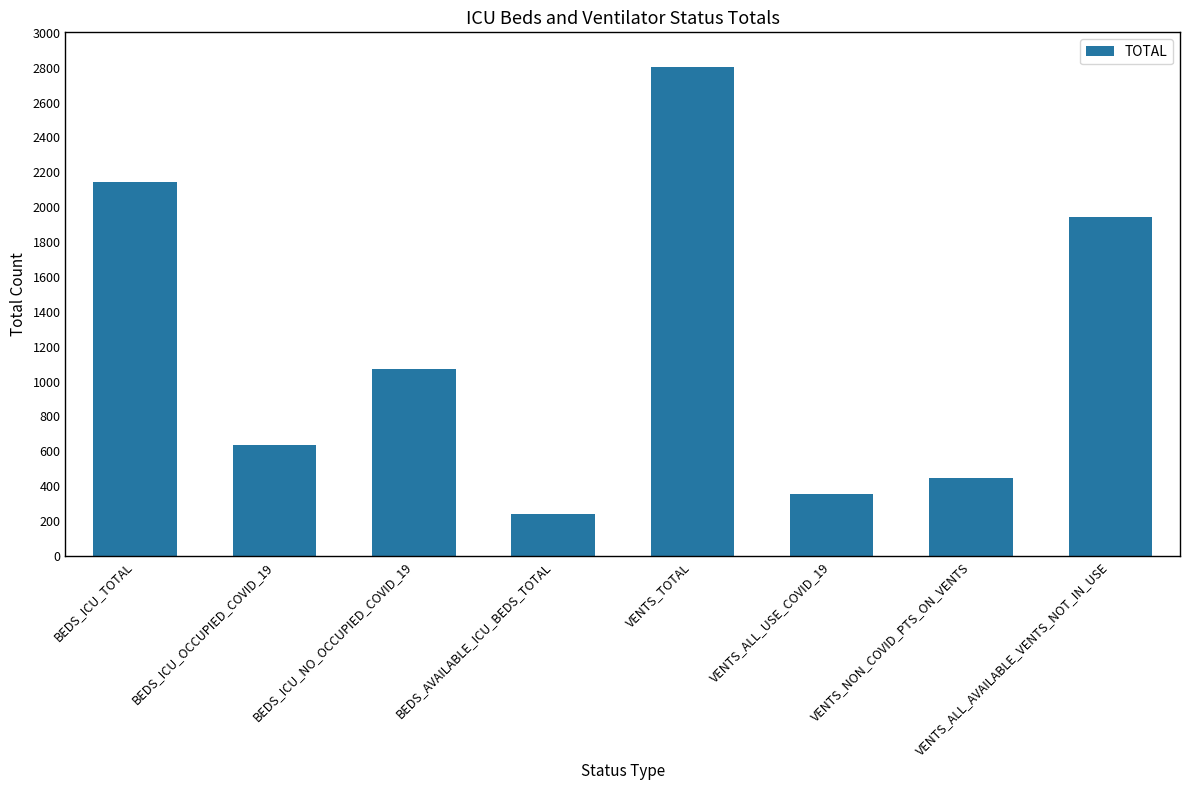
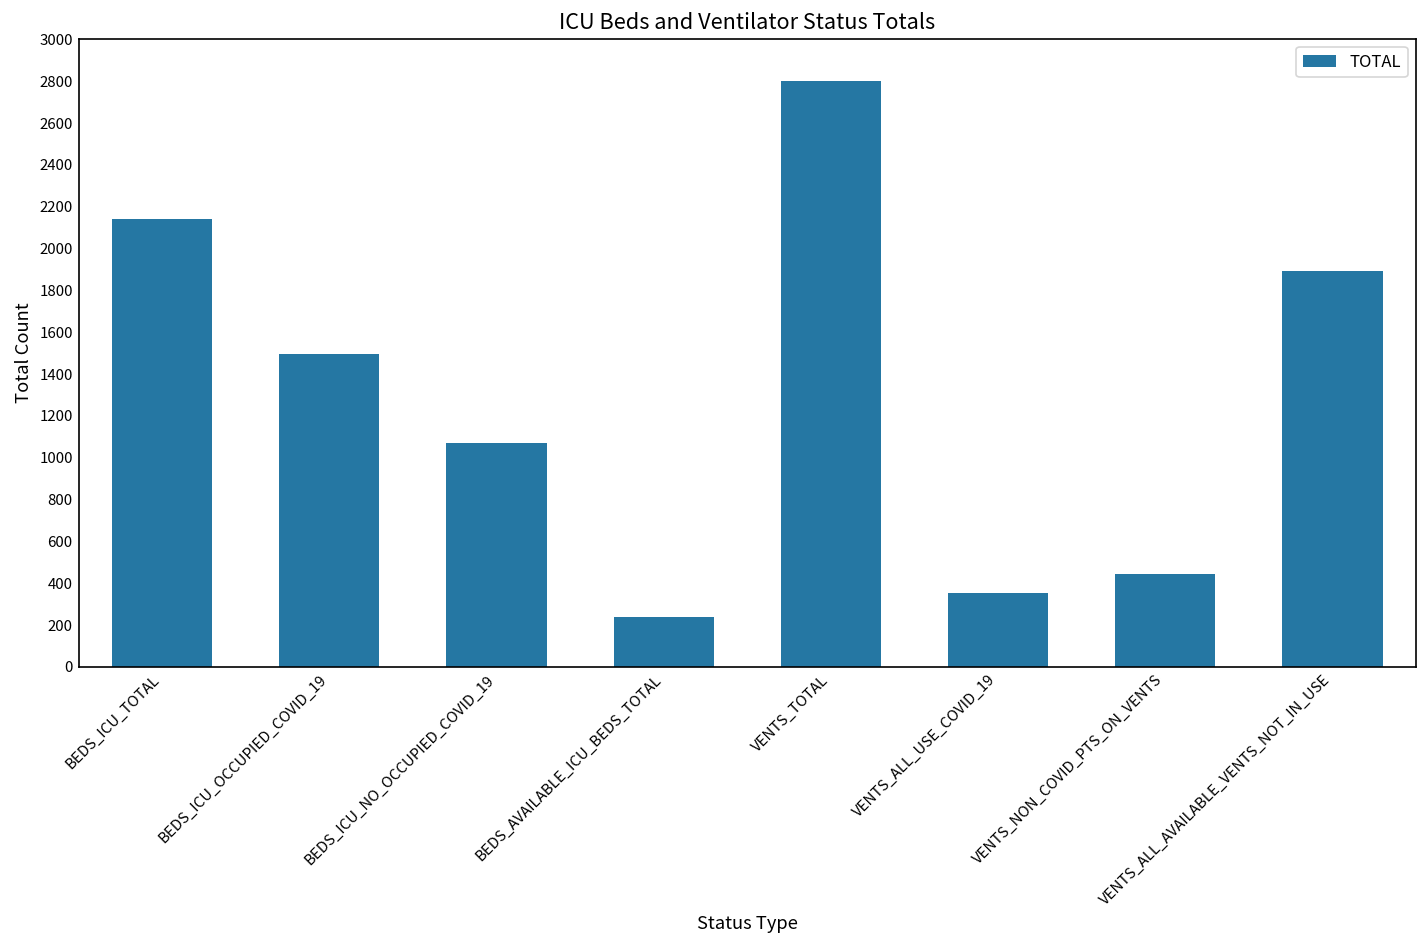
  {
    "BEDS_ICU_TOTAL": 2140,
-   "BEDS_ICU_OCCUPIED_COVID_19": 630,
+   "BEDS_ICU_OCCUPIED_COVID_19": 1500,
    "BEDS_ICU_NO_OCCUPIED_COVID_19": 1070,
    "BEDS_AVAILABLE_ICU_BEDS_TOTAL": 240,
    "VENTS_TOTAL": 2800,
    "VENTS_ALL_USE_COVID_19": 350,
    "VENTS_NON_COVID_PTS_ON_VENTS": 450,
-   "VENTS_ALL_AVAILABLE_VENTS_NOT_IN_USE": 1950
+   "VENTS_ALL_AVAILABLE_VENTS_NOT_IN_USE": 1890
  }
